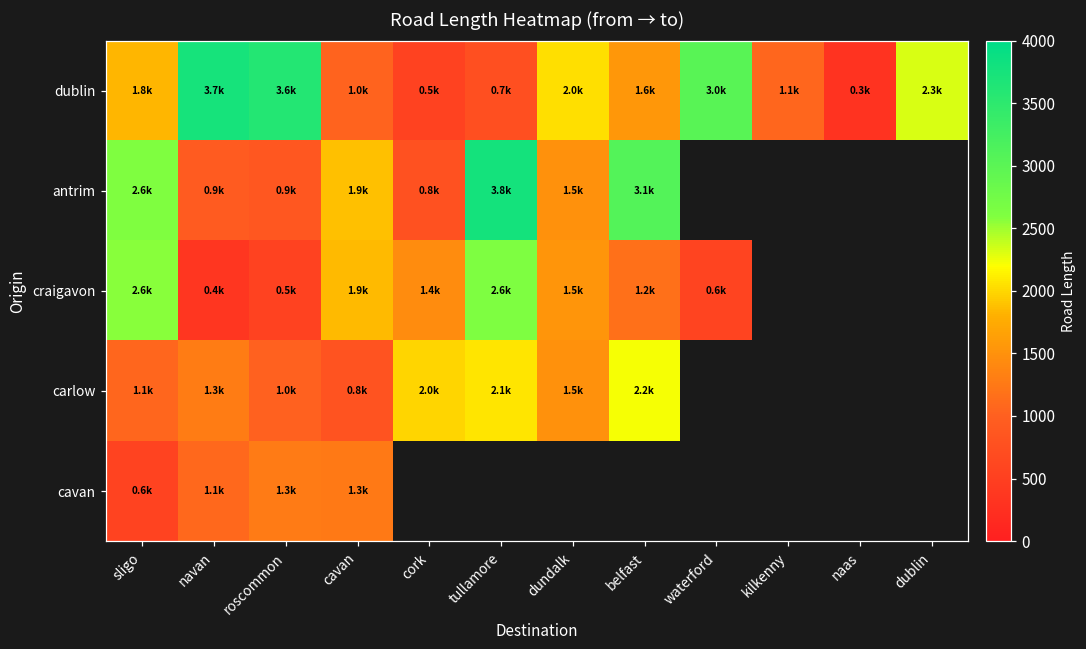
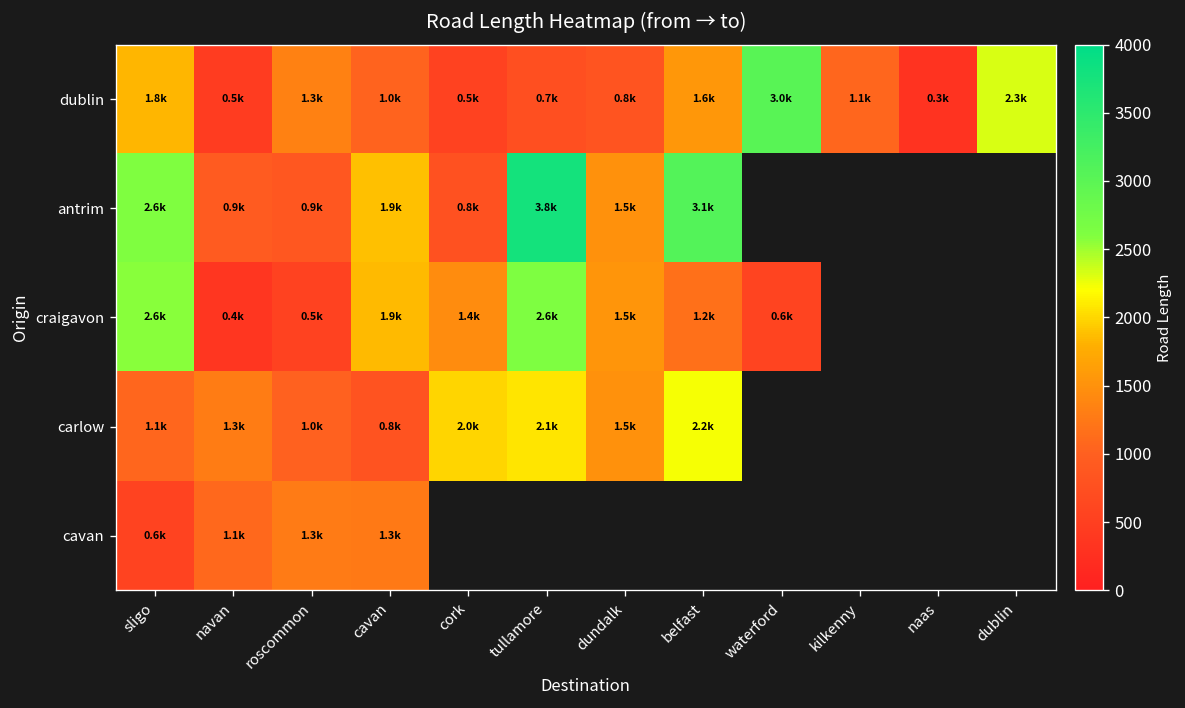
  {
    "dublin": {
      "sligo": "1.8k",
-     "navan": "3.7k",
-     "roscommon": "3.6k",
+     "navan": "0.5k",
+     "roscommon": "1.3k",
      "cavan": "1.0k",
      "cork": "0.5k",
      "tullamore": "0.7k",
-     "dundalk": "2.0k",
+     "dundalk": "0.8k",
      "belfast": "1.6k",
      "waterford": "3.0k",
      "kilkenny": "1.1k",
      "naas": "0.3k",
      "dublin": "2.3k"
    },
    "antrim": {
      "sligo": "2.6k",
      "navan": "0.9k",
      "roscommon": "0.9k",
      "cavan": "1.9k",
      "cork": "0.8k",
      "tullamore": "3.8k",
      "dundalk": "1.5k",
      "belfast": "3.1k"
    },
    "craigavon": {
      "sligo": "2.6k",
      "navan": "0.4k",
      "roscommon": "0.5k",
      "cavan": "1.9k",
      "cork": "1.4k",
      "tullamore": "2.6k",
      "dundalk": "1.5k",
      "belfast": "1.2k",
      "waterford": "0.6k"
    },
    "carlow": {
      "sligo": "1.1k",
      "navan": "1.3k",
      "roscommon": "1.0k",
      "cavan": "0.8k",
      "cork": "2.0k",
      "tullamore": "2.1k",
      "dundalk": "1.5k",
      "belfast": "2.2k"
    },
    "cavan": {
      "sligo": "0.6k",
      "navan": "1.1k",
      "roscommon": "1.3k",
      "cavan": "1.3k"
    }
  }
